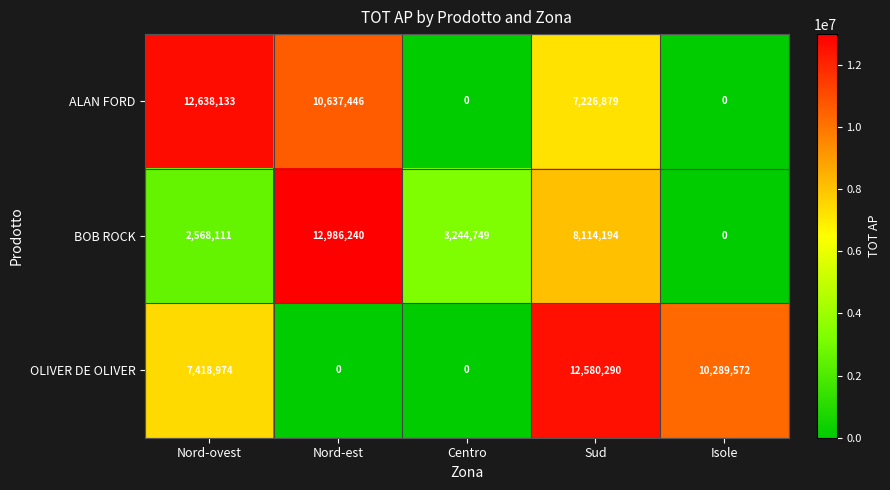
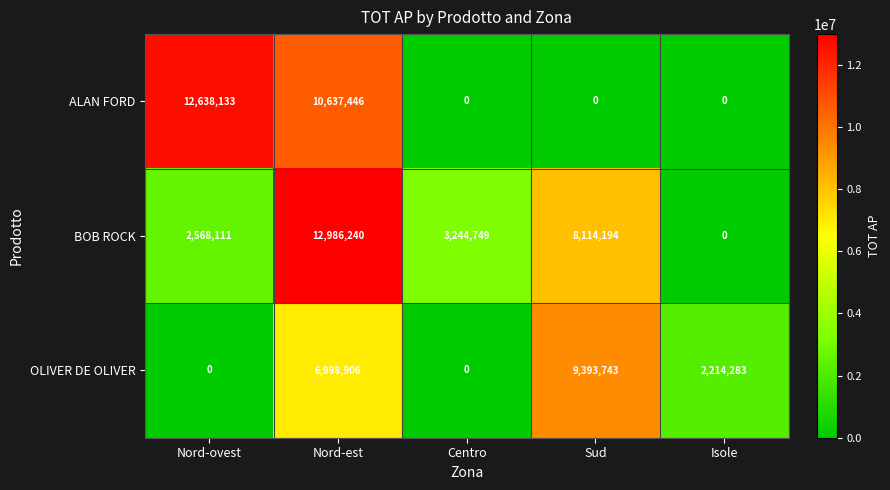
  {
    "ALAN FORD": {
      "Nord-ovest": "12,638,133",
      "Nord-est": "10,637,446",
      "Centro": "0",
-     "Sud": "7,226,879",
+     "Sud": "0",
      "Isole": "0"
    },
    "BOB ROCK": {
      "Nord-ovest": "2,568,111",
      "Nord-est": "12,986,240",
      "Centro": "3,244,749",
      "Sud": "8,114,194",
      "Isole": "0"
    },
    "OLIVER DE OLIVER": {
-     "Nord-ovest": "7,418,974",
-     "Nord-est": "0",
+     "Nord-ovest": "0",
+     "Nord-est": "6,998,906",
      "Centro": "0",
-     "Sud": "12,580,290",
-     "Isole": "10,289,572"
+     "Sud": "9,393,743",
+     "Isole": "2,214,283"
    }
  }
